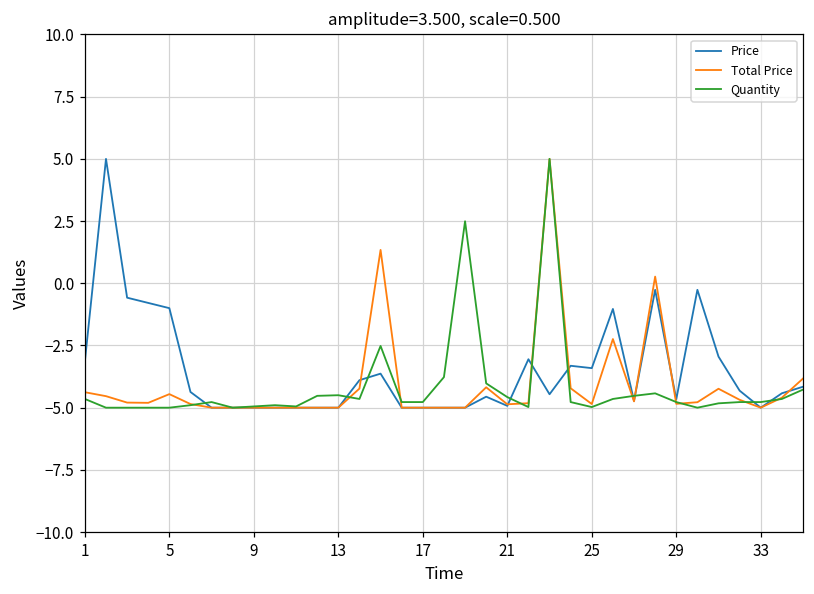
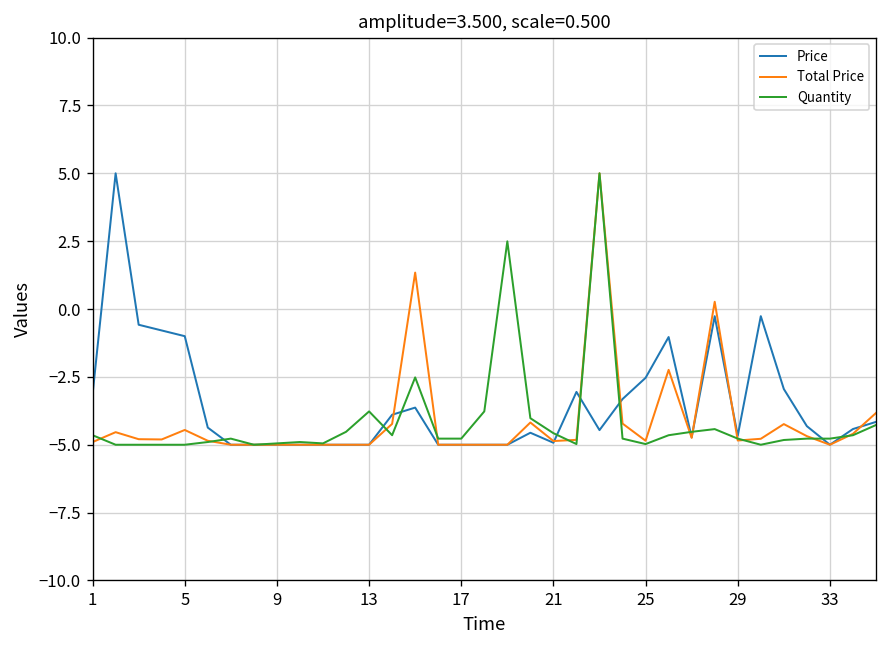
  {
    "Price": {
      "1": -3.1,
      "5": -1.0,
-     "25": -3.4
+     "25": -2.5
    },
    "Total Price": {
-     "1": -4.4,
+     "1": -4.9,
      "5": -4.5,
      "25": -4.9
    },
    "Quantity": {
      "1": -4.6,
      "5": -5.0,
-     "13": -4.5,
+     "13": -3.8,
      "17": -4.8,
      "21": -4.6,
      "25": -5.0,
      "33": -4.8
    }
  }
